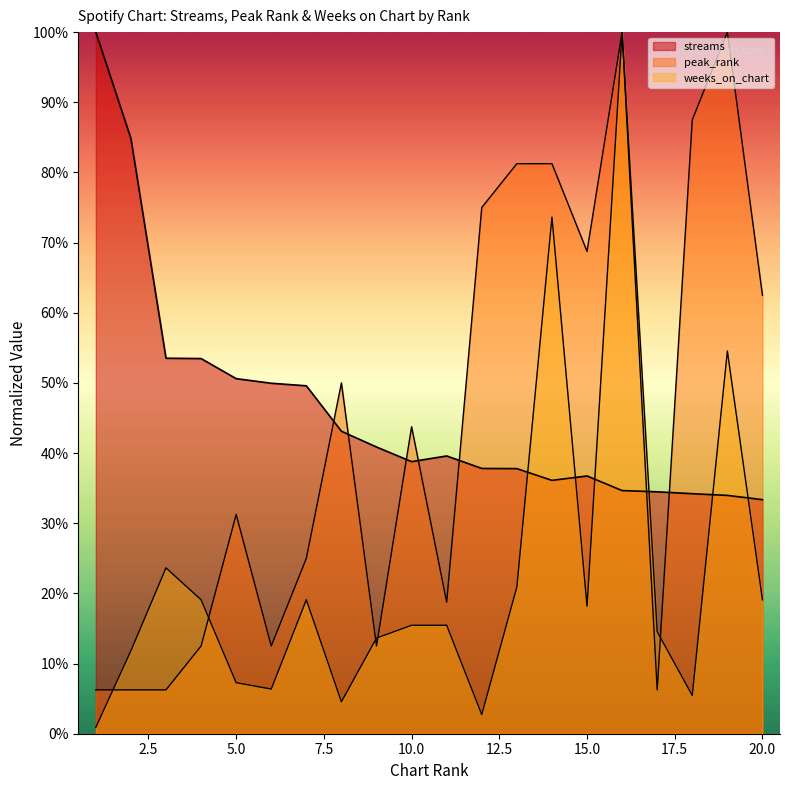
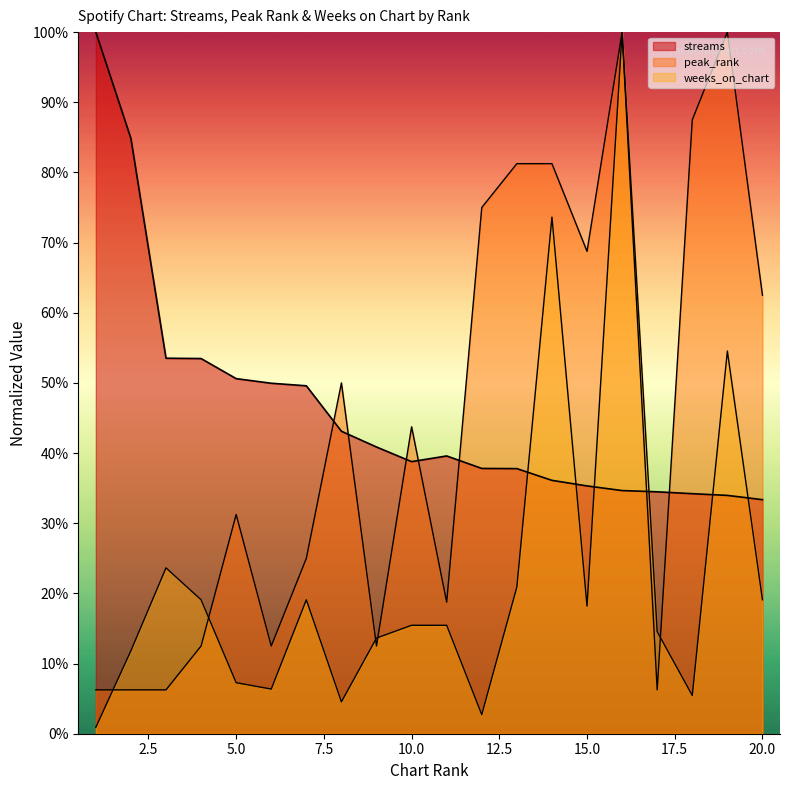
  {
    "streams": {
      "5.0": "51%",
      "10.0": "39%",
-     "15.0": "37%",
+     "15.0": "35%",
      "20.0": "33%"
    }
  }
